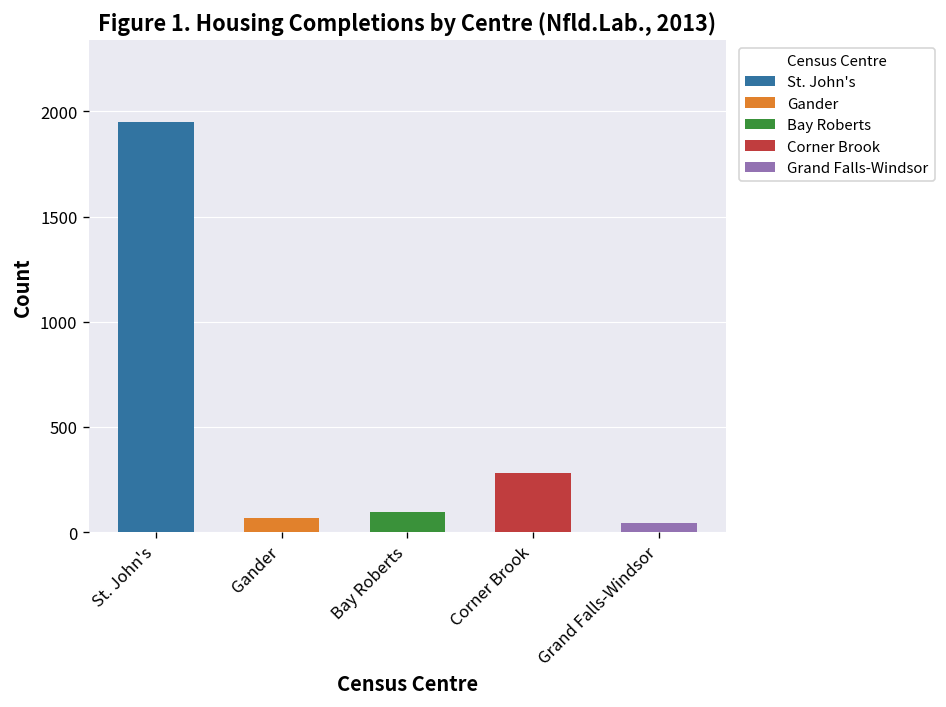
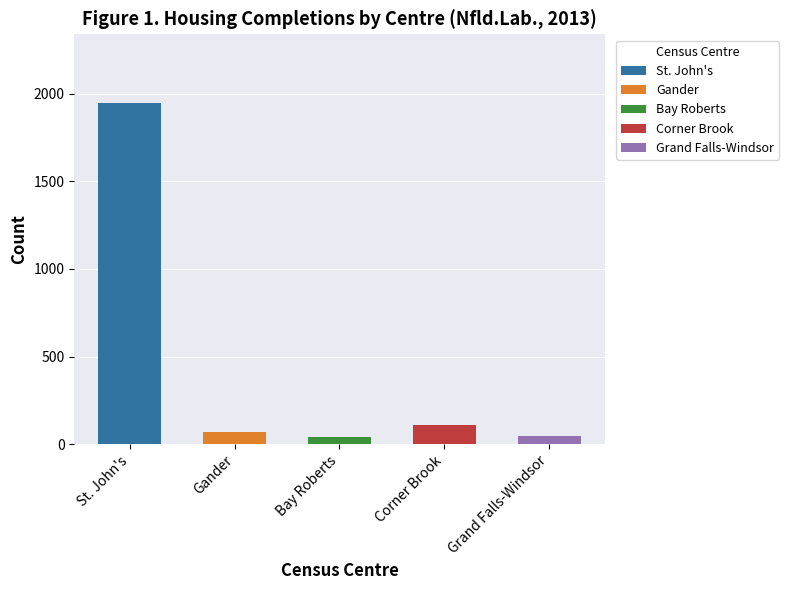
  {
    "St. John's": 1950,
    "Gander": 70,
-   "Bay Roberts": 100,
-   "Corner Brook": 280,
+   "Bay Roberts": 40,
+   "Corner Brook": 110,
    "Grand Falls-Windsor": 40
  }
